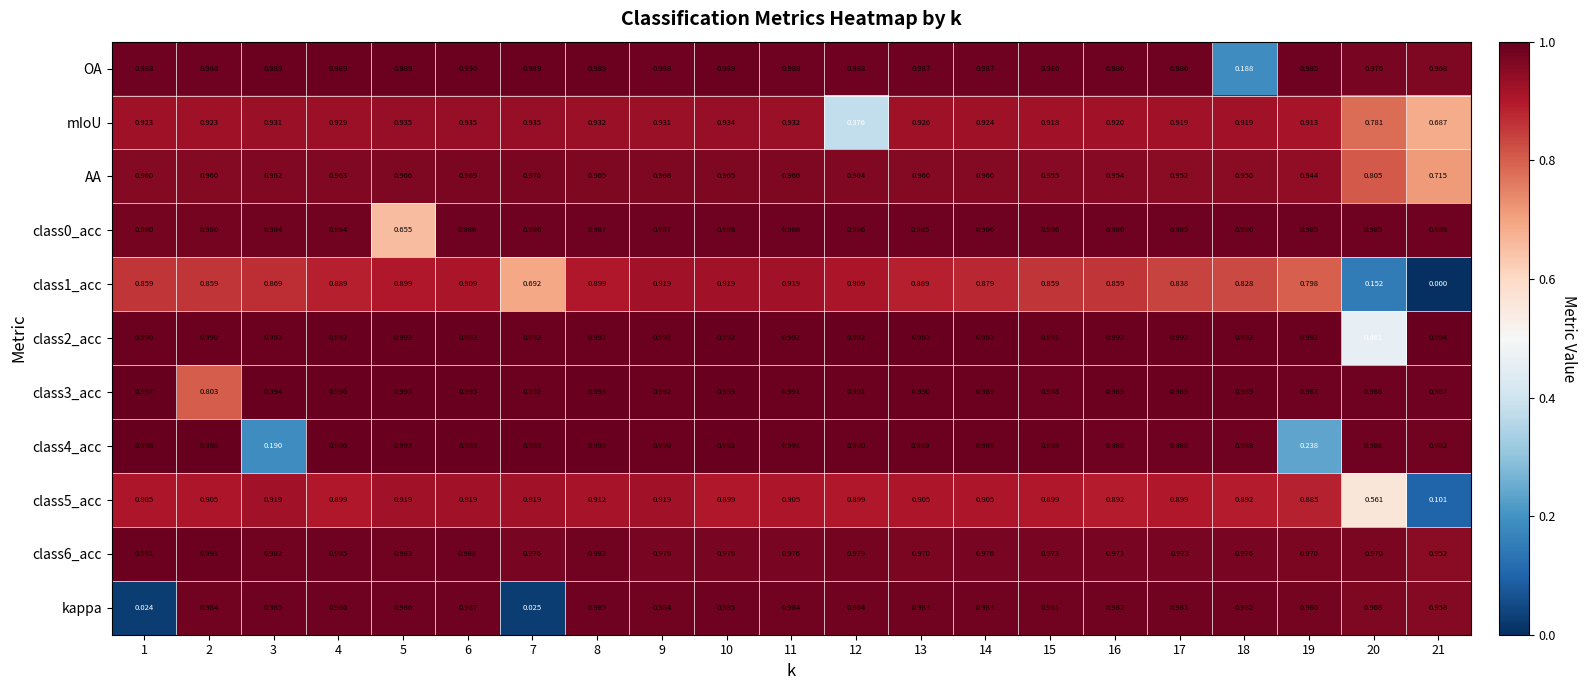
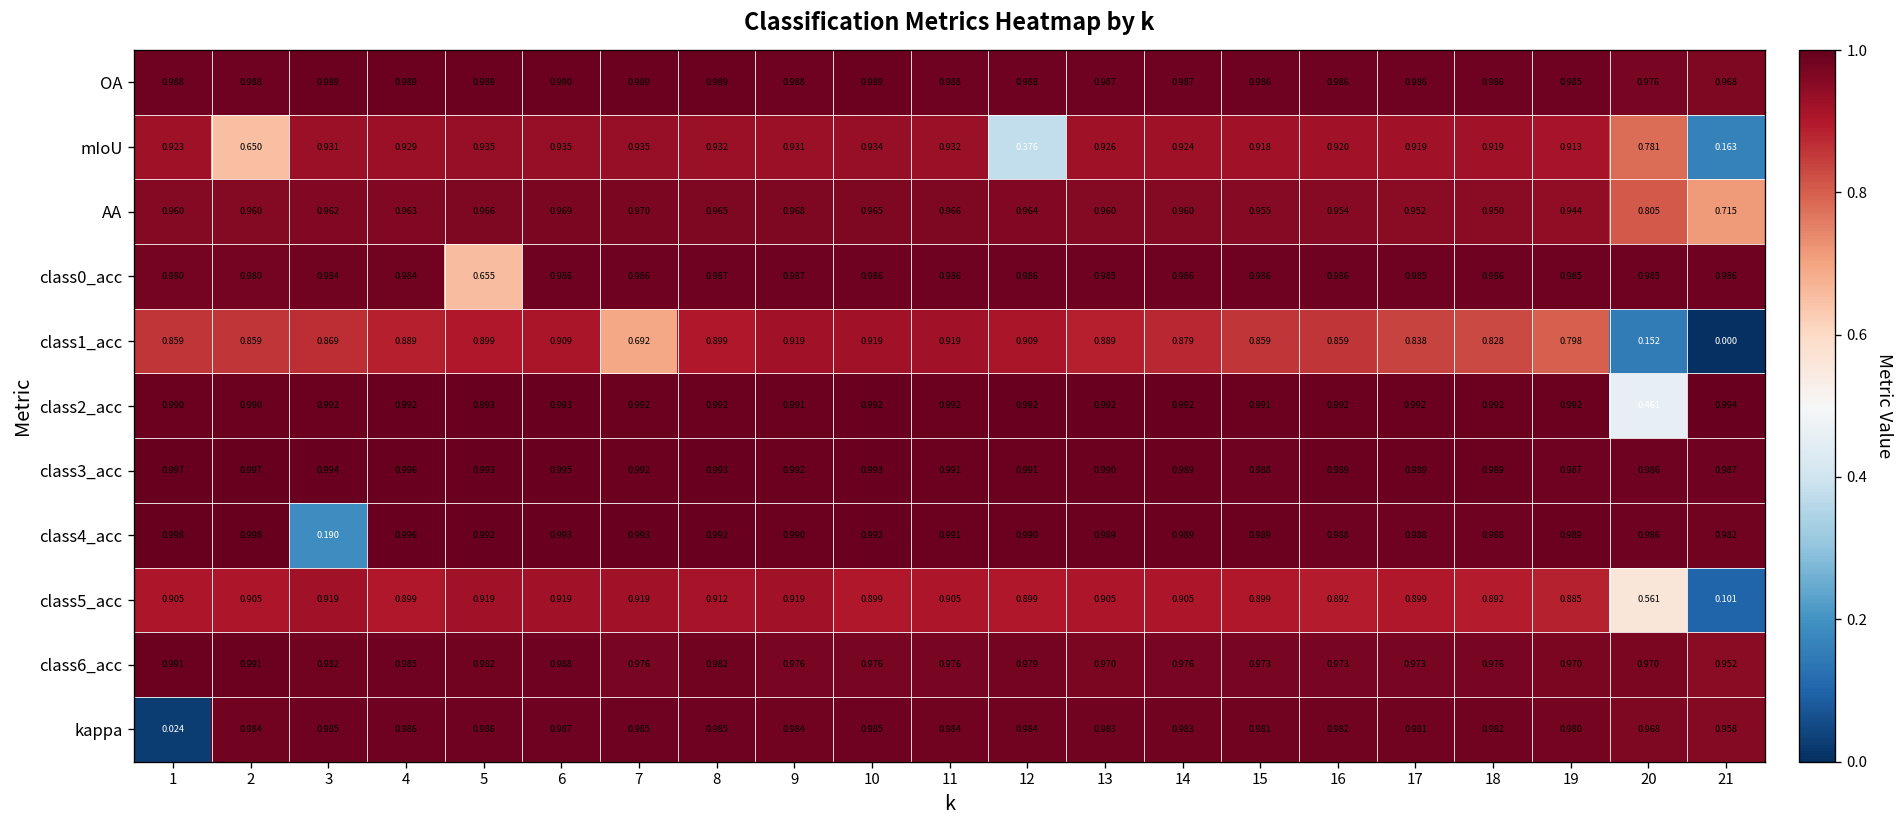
  {
    "OA": {
      "1": 0.988,
      "2": 0.988,
      "3": 0.989,
      "4": 0.989,
      "5": 0.989,
      "6": 0.990,
      "7": 0.989,
      "8": 0.989,
      "9": 0.988,
      "10": 0.989,
      "11": 0.988,
      "12": 0.988,
      "13": 0.987,
      "14": 0.987,
      "15": 0.986,
      "16": 0.986,
      "17": 0.986,
-     "18": 0.188,
+     "18": 0.986,
      "19": 0.985,
      "20": 0.976,
      "21": 0.968
    },
    "mIoU": {
      "1": 0.923,
-     "2": 0.923,
+     "2": 0.650,
      "3": 0.931,
      "4": 0.929,
      "5": 0.935,
      "6": 0.935,
      "7": 0.935,
      "8": 0.932,
      "9": 0.931,
      "10": 0.934,
      "11": 0.932,
      "12": 0.376,
      "13": 0.926,
      "14": 0.924,
      "15": 0.918,
      "16": 0.920,
      "17": 0.919,
      "18": 0.919,
      "19": 0.913,
      "20": 0.781,
-     "21": 0.687
+     "21": 0.163
    },
    "class3_acc": {
      "1": 0.997,
-     "2": 0.803,
+     "2": 0.997,
      "3": 0.994,
      "4": 0.996,
      "5": 0.993,
      "6": 0.995,
      "7": 0.992,
      "8": 0.993,
      "9": 0.992,
      "10": 0.993,
      "11": 0.991,
      "12": 0.991,
      "13": 0.990,
      "14": 0.989,
      "15": 0.988,
      "16": 0.989,
      "17": 0.989,
      "18": 0.989,
      "19": 0.987,
      "20": 0.986,
      "21": 0.987
    },
    "class4_acc": {
      "1": 0.998,
      "2": 0.998,
      "3": 0.190,
      "4": 0.996,
      "5": 0.992,
      "6": 0.993,
      "7": 0.993,
      "8": 0.992,
      "9": 0.990,
      "10": 0.992,
      "11": 0.991,
      "12": 0.990,
      "13": 0.989,
      "14": 0.989,
      "15": 0.989,
      "16": 0.988,
      "17": 0.988,
      "18": 0.988,
-     "19": 0.238,
+     "19": 0.989,
      "20": 0.986,
      "21": 0.982
    },
    "kappa": {
      "1": 0.024,
      "2": 0.984,
      "3": 0.985,
      "4": 0.986,
      "5": 0.986,
      "6": 0.987,
-     "7": 0.025,
+     "7": 0.985,
      "8": 0.985,
      "9": 0.984,
      "10": 0.985,
      "11": 0.984,
      "12": 0.984,
      "13": 0.983,
      "14": 0.983,
      "15": 0.981,
      "16": 0.982,
      "17": 0.981,
      "18": 0.982,
      "19": 0.980,
      "20": 0.968,
      "21": 0.958
    }
  }
